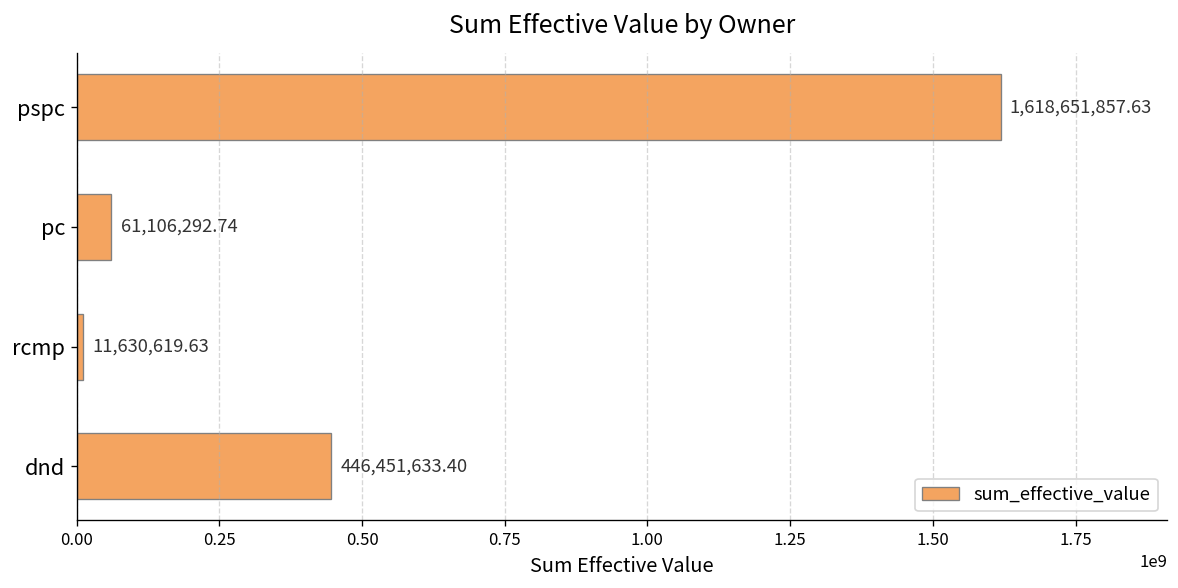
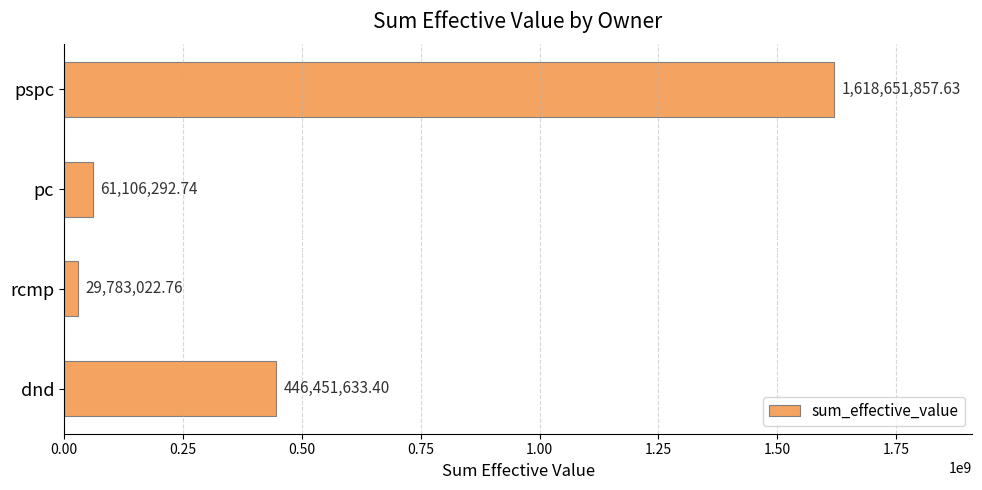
  {
    "pspc": "1,618,651,857.63",
    "pc": "61,106,292.74",
-   "rcmp": "11,630,619.63",
+   "rcmp": "29,783,022.76",
    "dnd": "446,451,633.40"
  }
